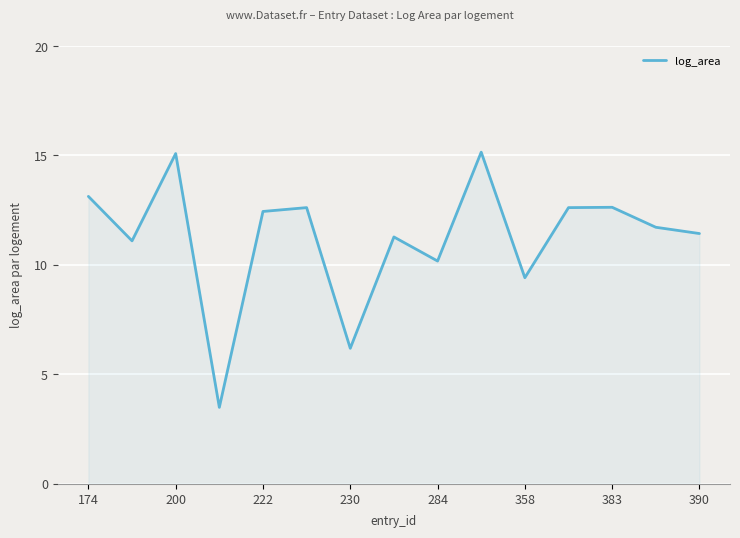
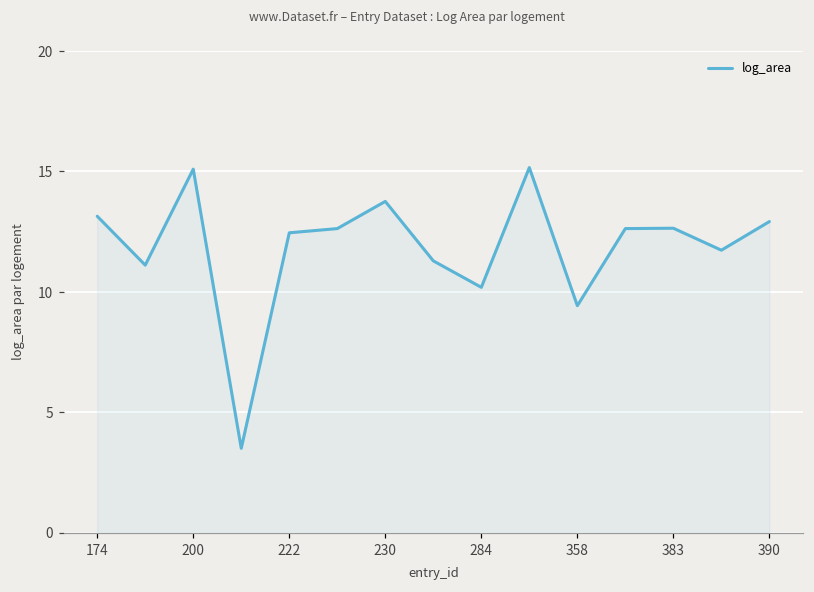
  {
    "174": 13.1,
    "200": 15.1,
    "222": 12.4,
-   "230": 6.2,
+   "230": 13.7,
    "284": 10.2,
    "358": 9.4,
    "383": 12.6,
-   "390": 11.4
+   "390": 12.9
  }
